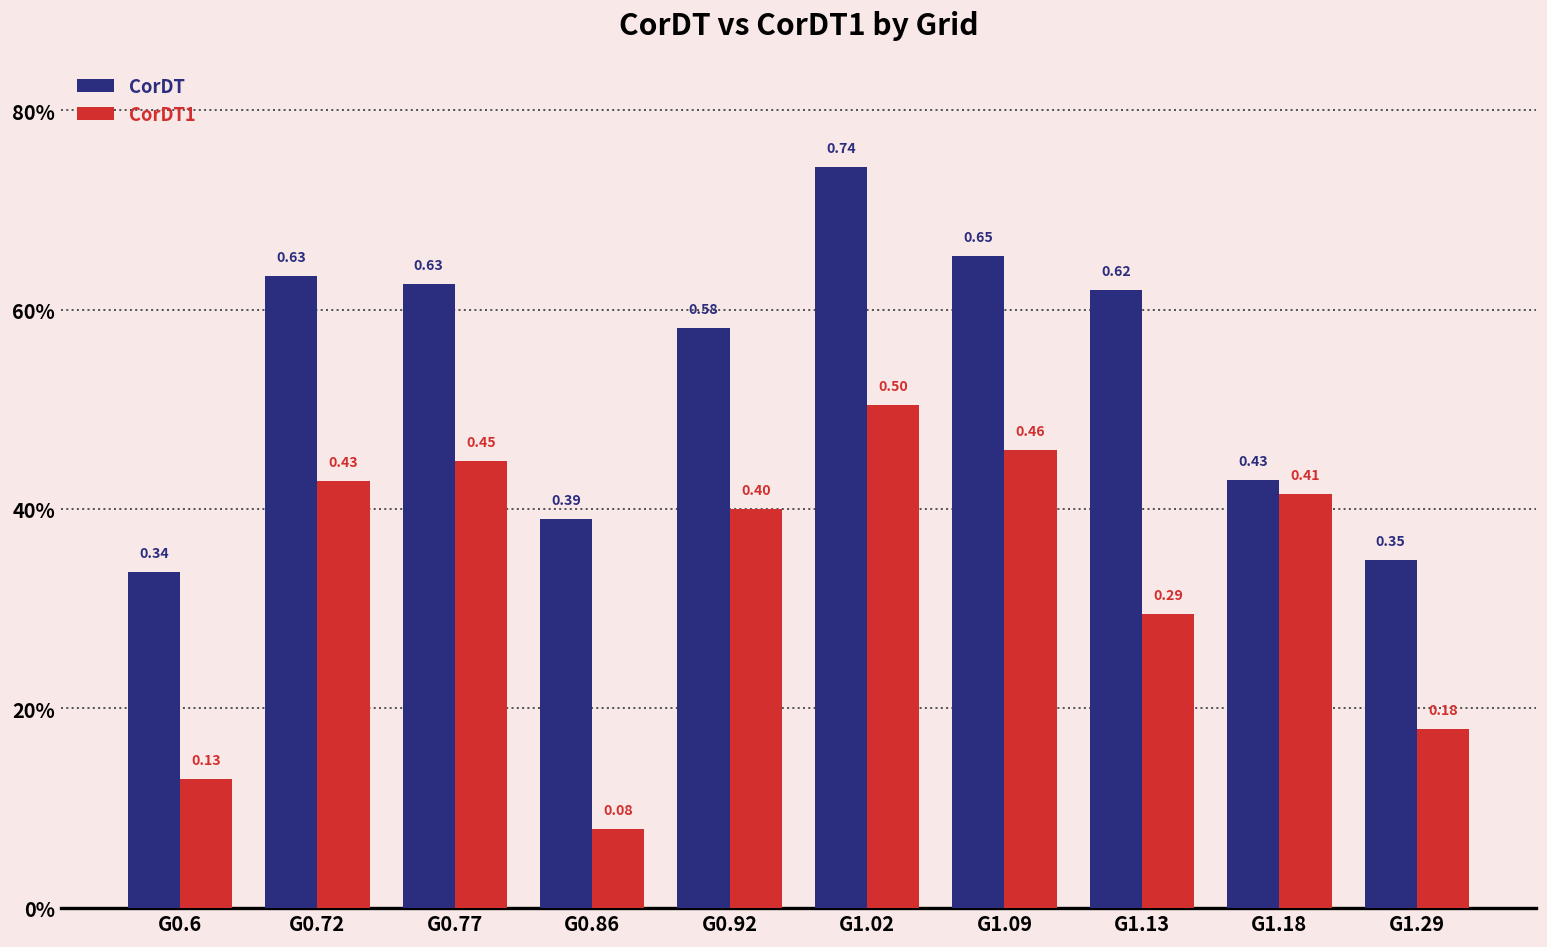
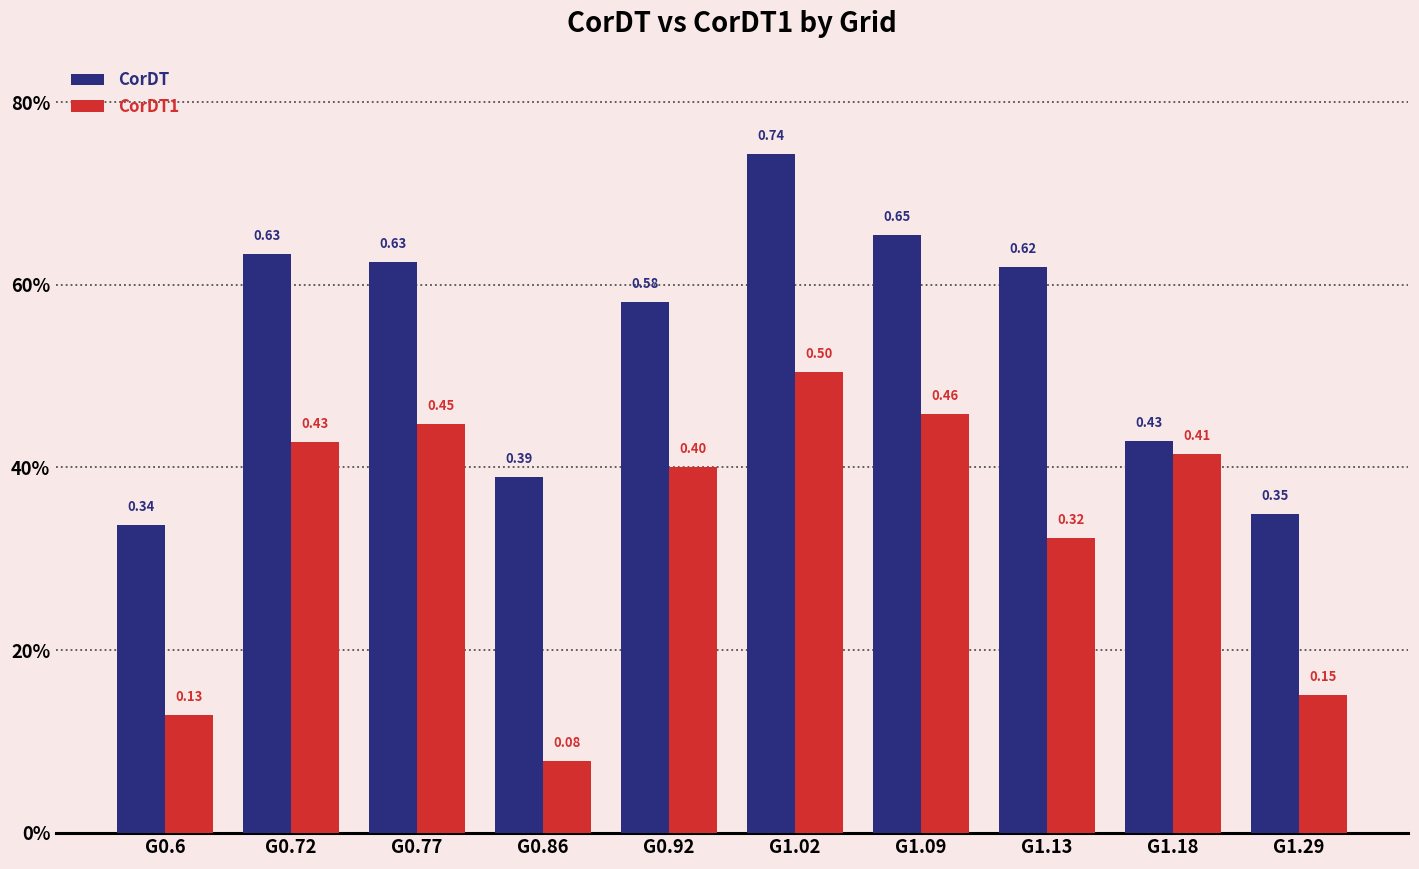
  {
    "CorDT": {
      "G0.6": 0.34,
      "G0.72": 0.63,
      "G0.77": 0.63,
      "G0.86": 0.39,
      "G0.92": 0.58,
      "G1.02": 0.74,
      "G1.09": 0.65,
      "G1.13": 0.62,
      "G1.18": 0.43,
      "G1.29": 0.35
    },
    "CorDT1": {
      "G0.6": 0.13,
      "G0.72": 0.43,
      "G0.77": 0.45,
      "G0.86": 0.08,
      "G0.92": 0.40,
      "G1.02": 0.50,
      "G1.09": 0.46,
-     "G1.13": 0.29,
+     "G1.13": 0.32,
      "G1.18": 0.41,
-     "G1.29": 0.18
+     "G1.29": 0.15
    }
  }
